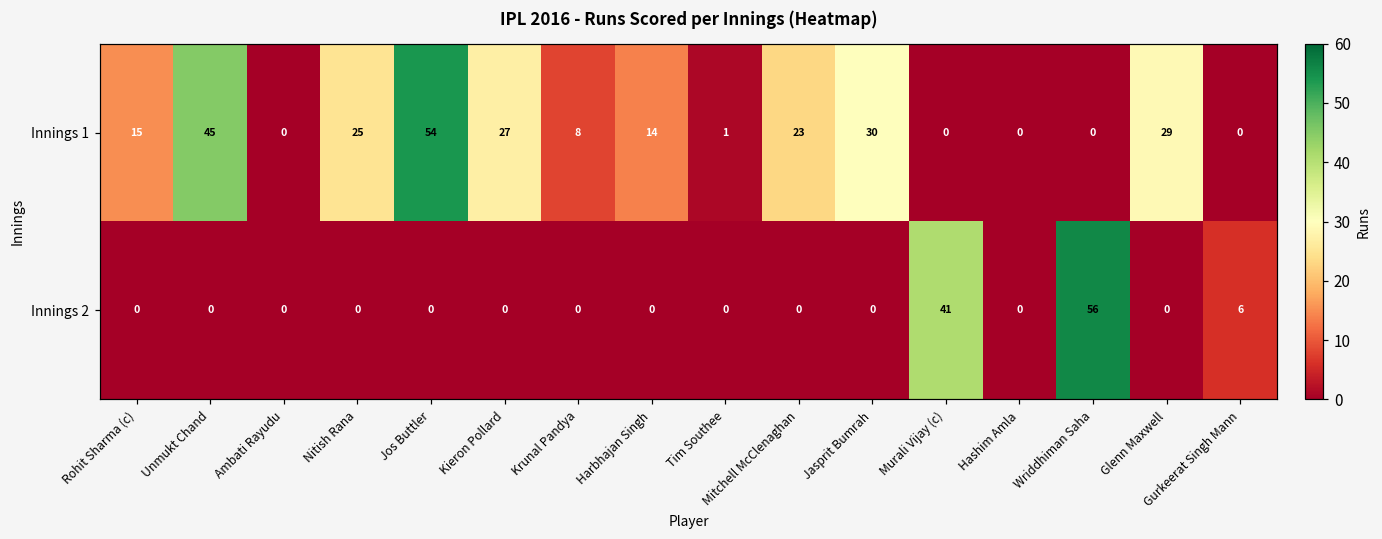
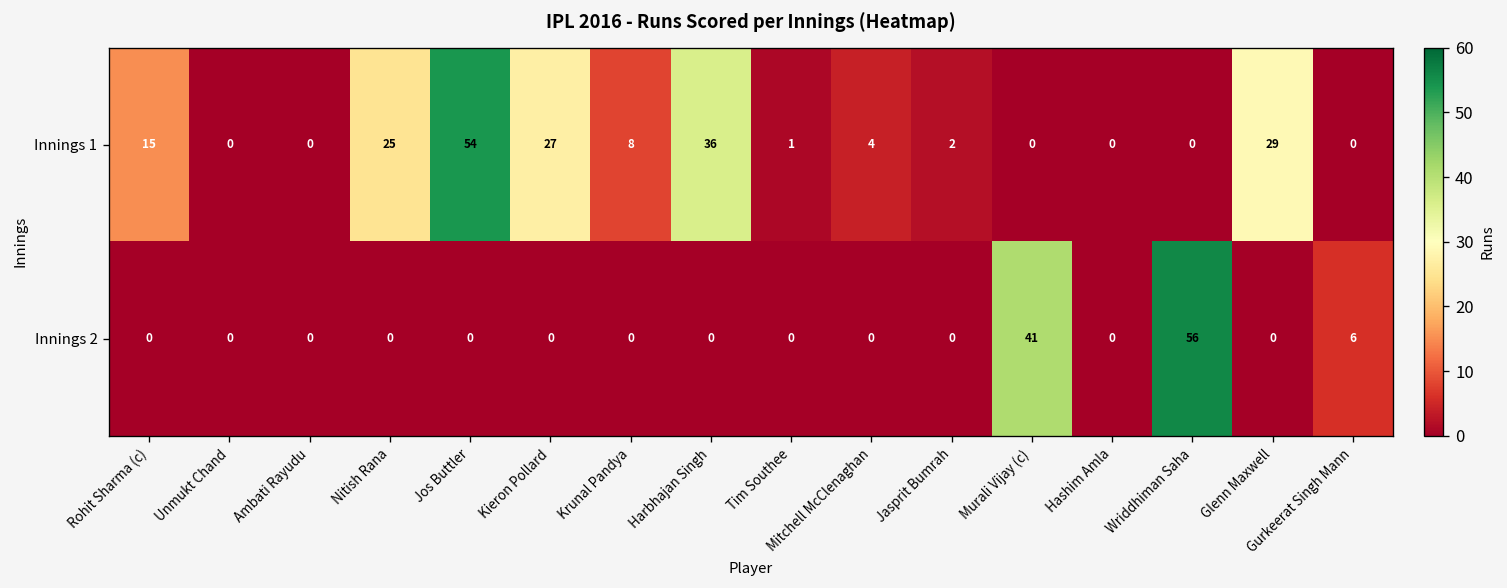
  {
    "Innings 1": {
      "Rohit Sharma (c)": 15,
-     "Unmukt Chand": 45,
+     "Unmukt Chand": 0,
      "Ambati Rayudu": 0,
      "Nitish Rana": 25,
      "Jos Buttler": 54,
      "Kieron Pollard": 27,
      "Krunal Pandya": 8,
-     "Harbhajan Singh": 14,
+     "Harbhajan Singh": 36,
      "Tim Southee": 1,
-     "Mitchell McClenaghan": 23,
-     "Jasprit Bumrah": 30,
+     "Mitchell McClenaghan": 4,
+     "Jasprit Bumrah": 2,
      "Murali Vijay (c)": 0,
      "Hashim Amla": 0,
      "Wriddhiman Saha": 0,
      "Glenn Maxwell": 29,
      "Gurkeerat Singh Mann": 0
    },
    "Innings 2": {
      "Rohit Sharma (c)": 0,
      "Unmukt Chand": 0,
      "Ambati Rayudu": 0,
      "Nitish Rana": 0,
      "Jos Buttler": 0,
      "Kieron Pollard": 0,
      "Krunal Pandya": 0,
      "Harbhajan Singh": 0,
      "Tim Southee": 0,
      "Mitchell McClenaghan": 0,
      "Jasprit Bumrah": 0,
      "Murali Vijay (c)": 41,
      "Hashim Amla": 0,
      "Wriddhiman Saha": 56,
      "Glenn Maxwell": 0,
      "Gurkeerat Singh Mann": 6
    }
  }
